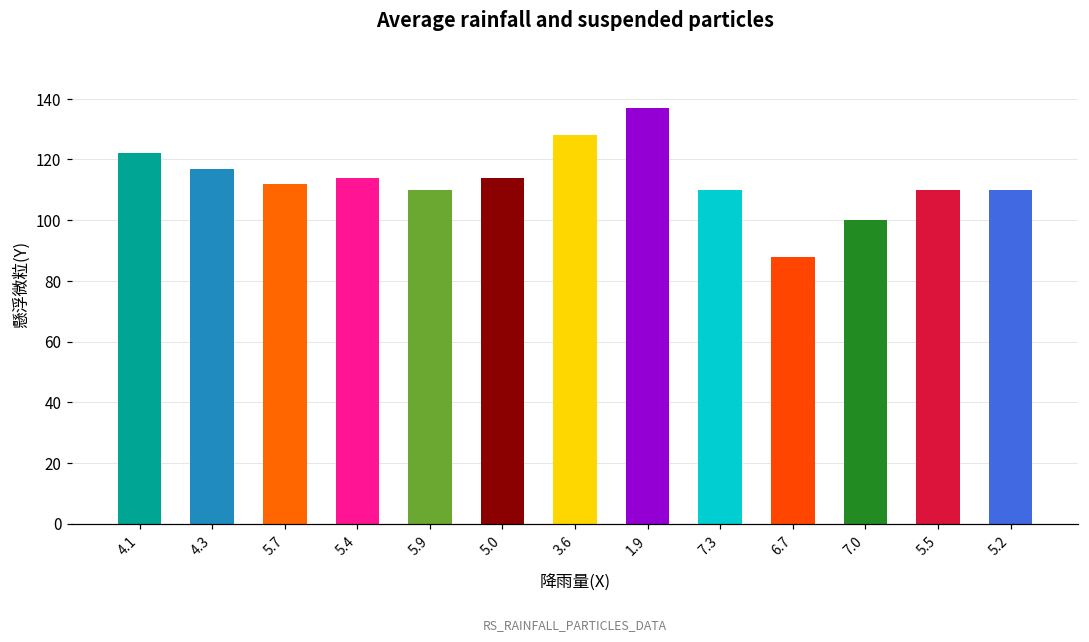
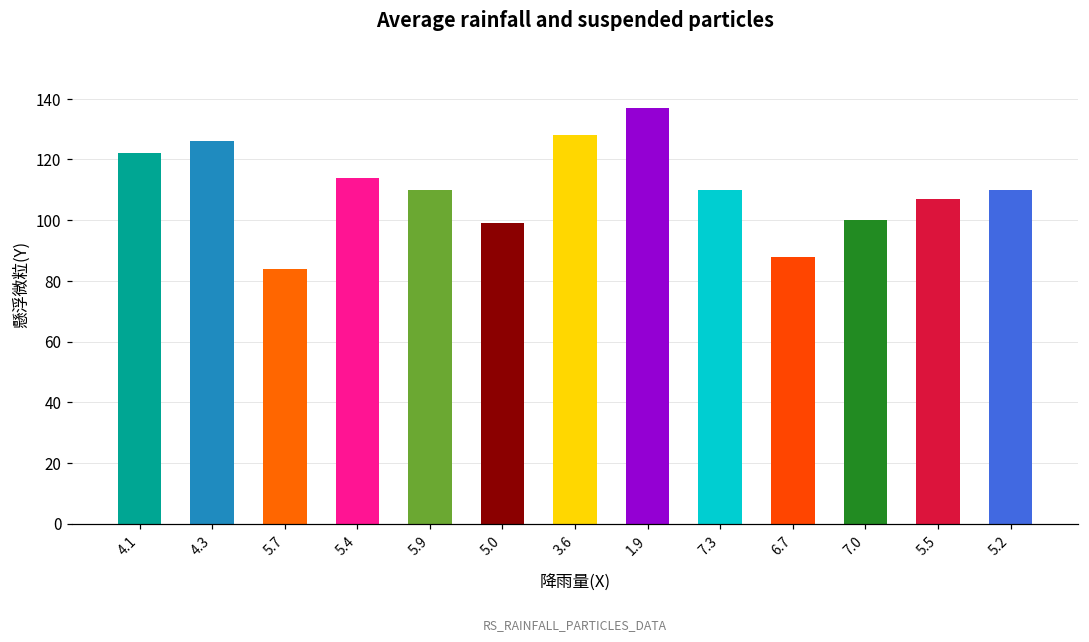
  {
    "4.1": 122,
-   "4.3": 117,
-   "5.7": 112,
+   "4.3": 126,
+   "5.7": 84,
    "5.4": 114,
    "5.9": 110,
-   "5.0": 114,
+   "5.0": 99,
    "3.6": 128,
    "1.9": 137,
    "7.3": 110,
    "6.7": 88,
    "7.0": 100,
-   "5.5": 110,
+   "5.5": 107,
    "5.2": 110
  }
